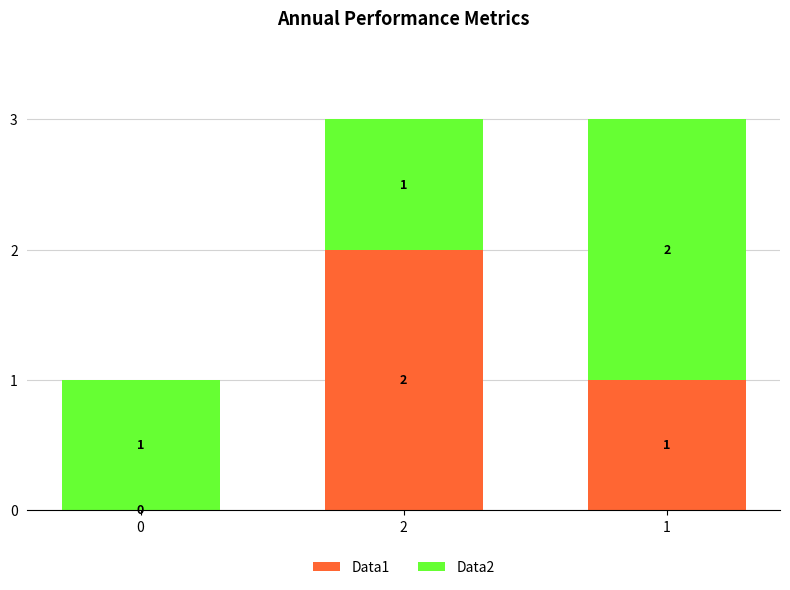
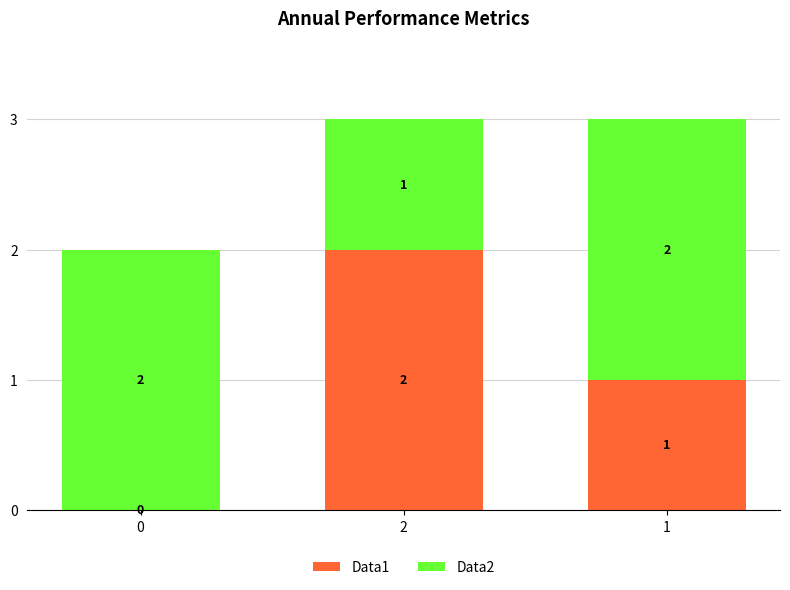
  {
    "Data1": {
      "0": 0,
      "2": 2,
      "1": 1
    },
    "Data2": {
-     "0": 1,
+     "0": 2,
      "2": 1,
      "1": 2
    }
  }
